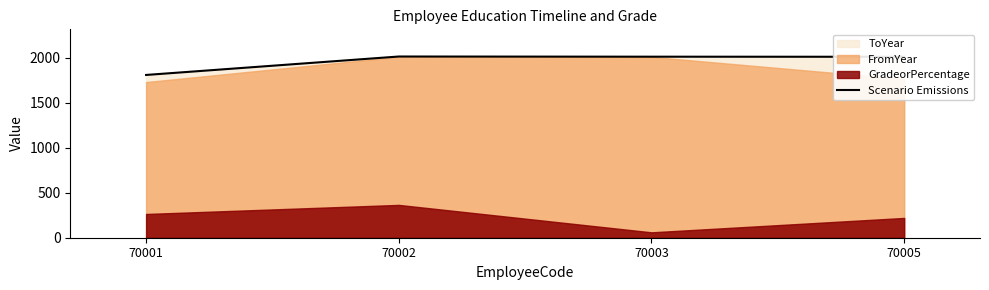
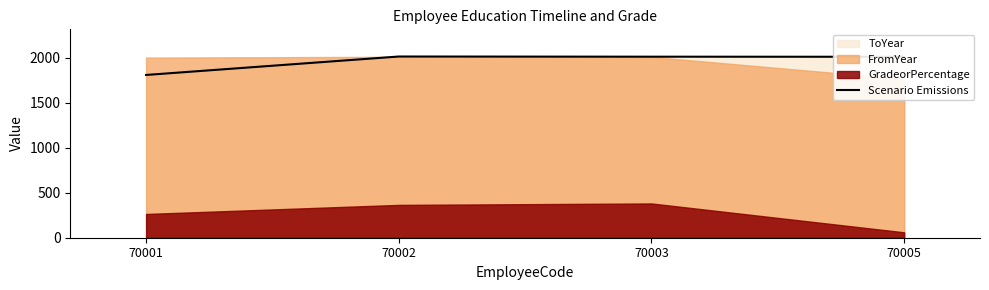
  {
    "ToYear": {
      "70001": 1800
    },
    "FromYear": {
-     "70001": 1700
+     "70001": 2000
    },
    "GradeorPercentage": {
      "70001": 300,
      "70002": 400,
-     "70003": 100,
-     "70005": 200
+     "70003": 400,
+     "70005": 100
    }
  }
